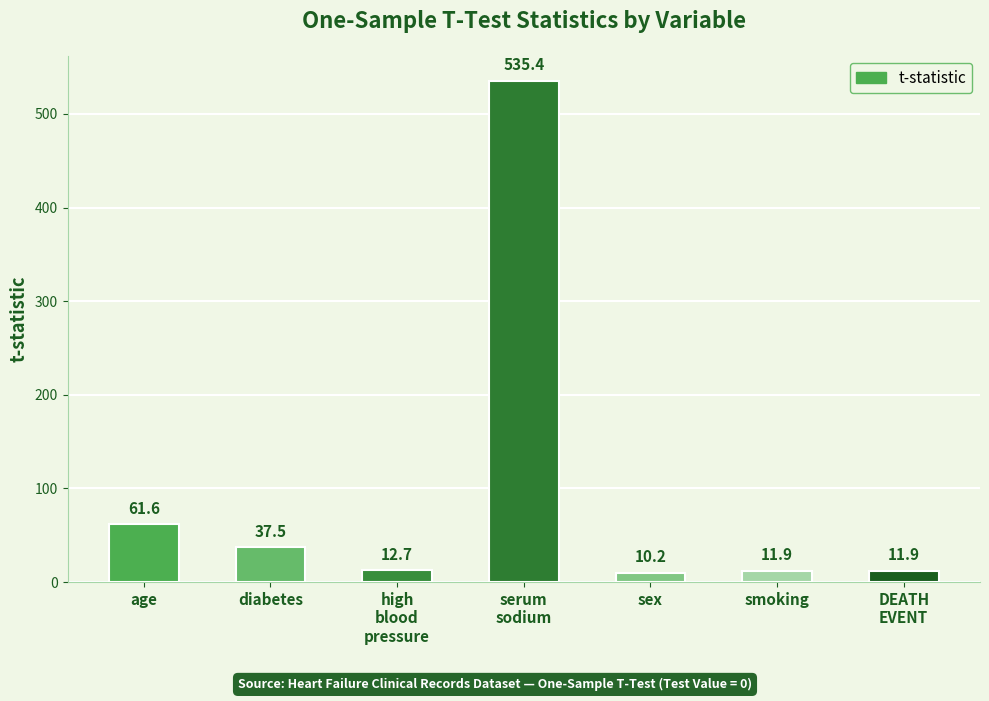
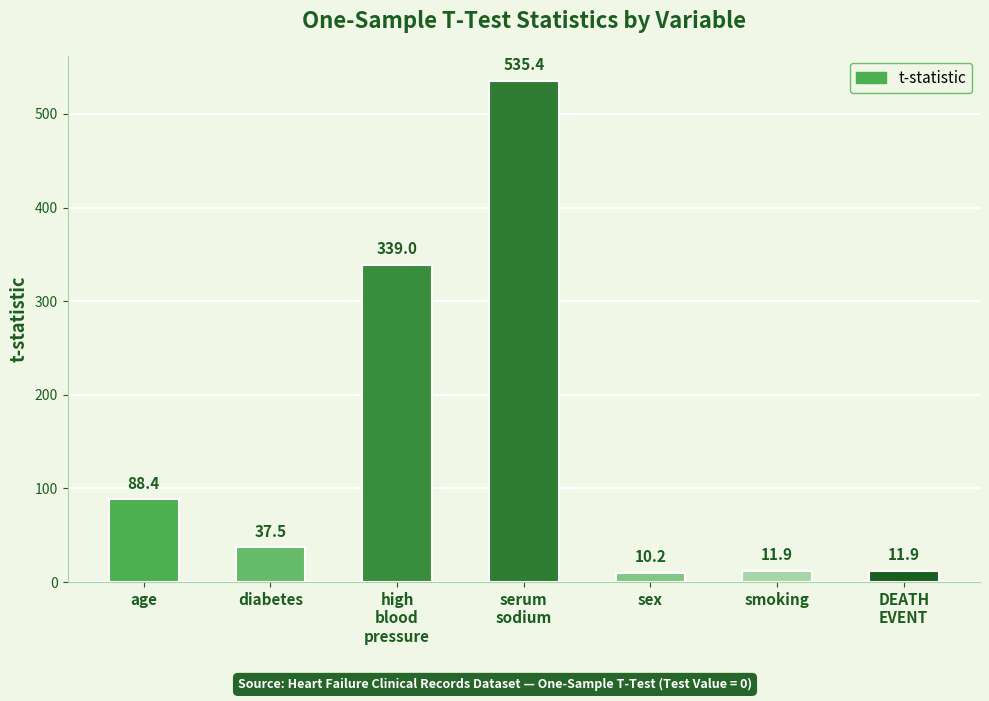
  {
-   "age": 61.6,
+   "age": 88.4,
    "diabetes": 37.5,
-   "high blood pressure": 12.7,
+   "high blood pressure": 339.0,
    "serum sodium": 535.4,
    "sex": 10.2,
    "smoking": 11.9,
    "DEATH EVENT": 11.9
  }
